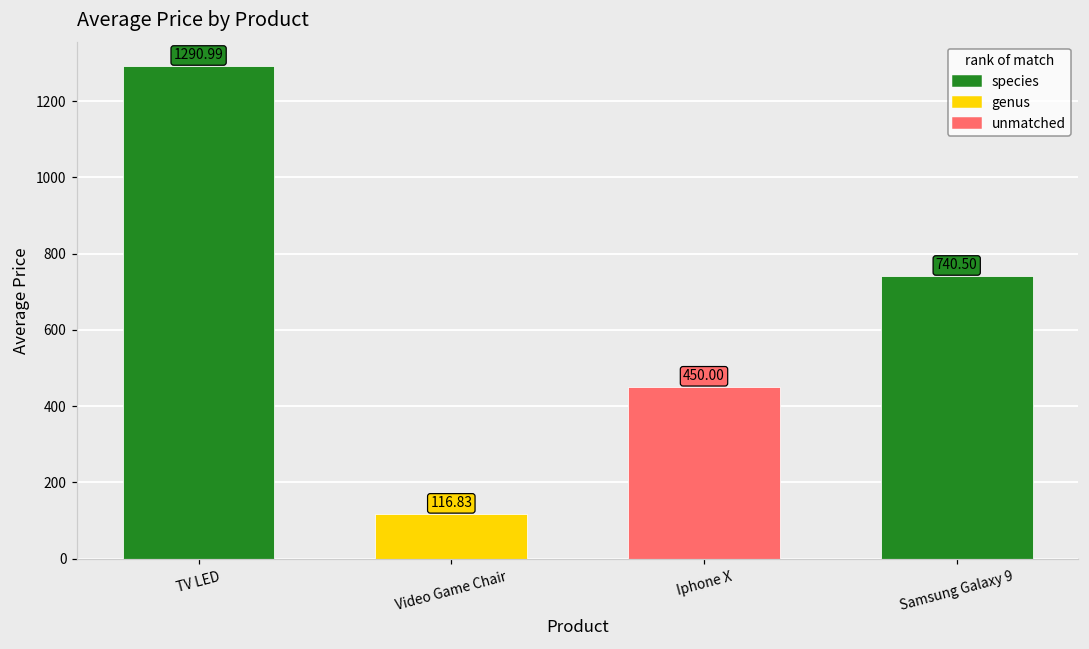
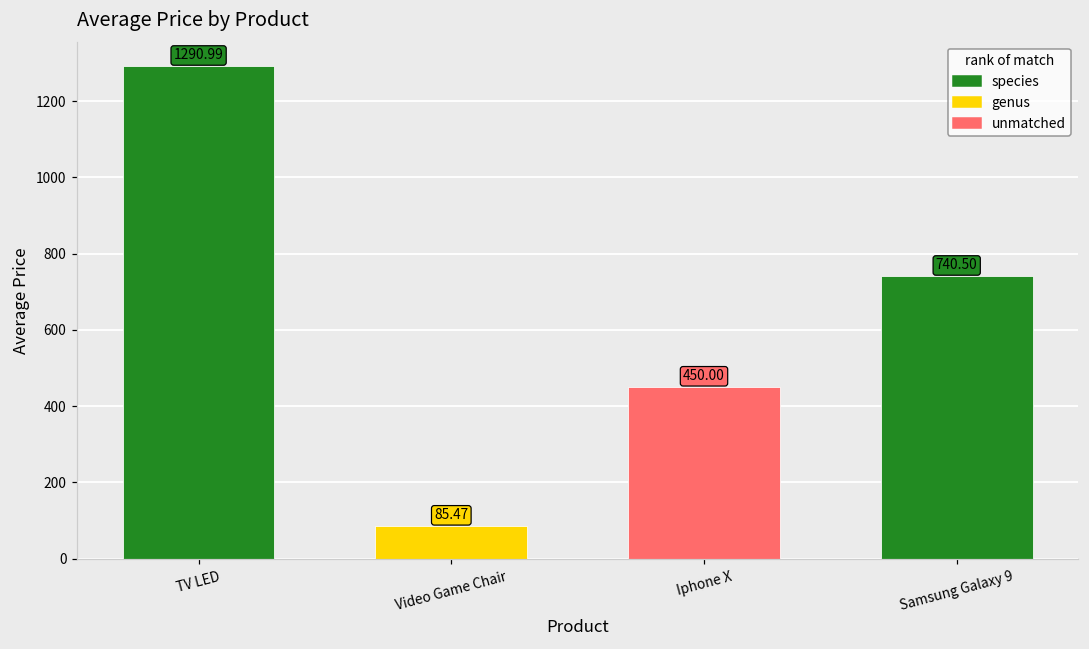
  {
-   "Video Game Chair": 116.83
+   "Video Game Chair": 85.47
  }
